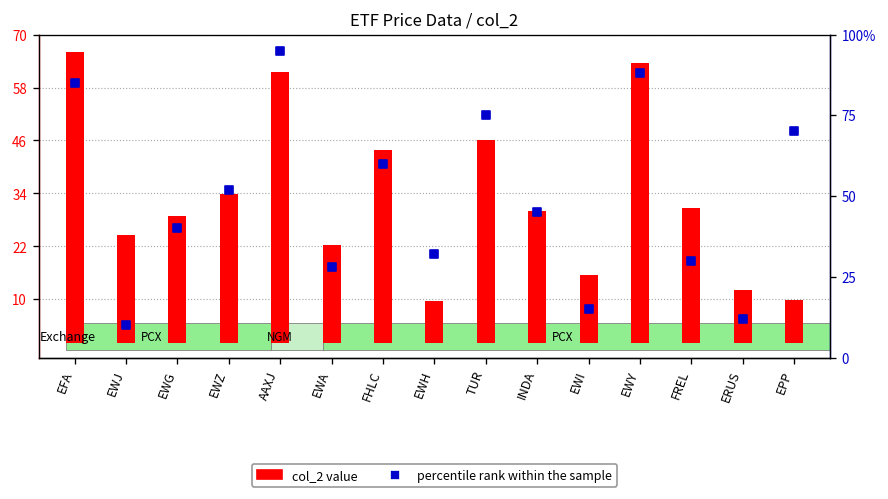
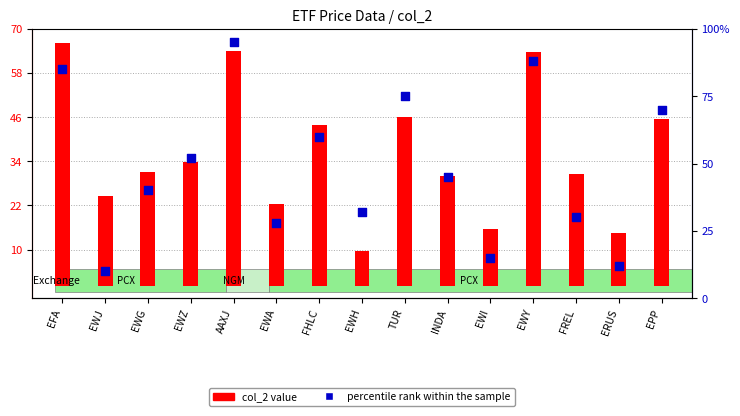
  {
    "col_2 value": {
      "EFA": 66,
      "EWJ": 25,
-     "EWG": 29,
+     "EWG": 31,
      "EWZ": 34,
-     "AAXJ": 61,
+     "AAXJ": 64,
      "EWA": 22,
      "FHLC": 44,
      "EWH": 10,
      "TUR": 46,
      "INDA": 30,
      "EWI": 16,
      "EWY": 64,
      "FREL": 31,
-     "ERUS": 12,
-     "EPP": 10
+     "ERUS": 14,
+     "EPP": 46
    }
  }
